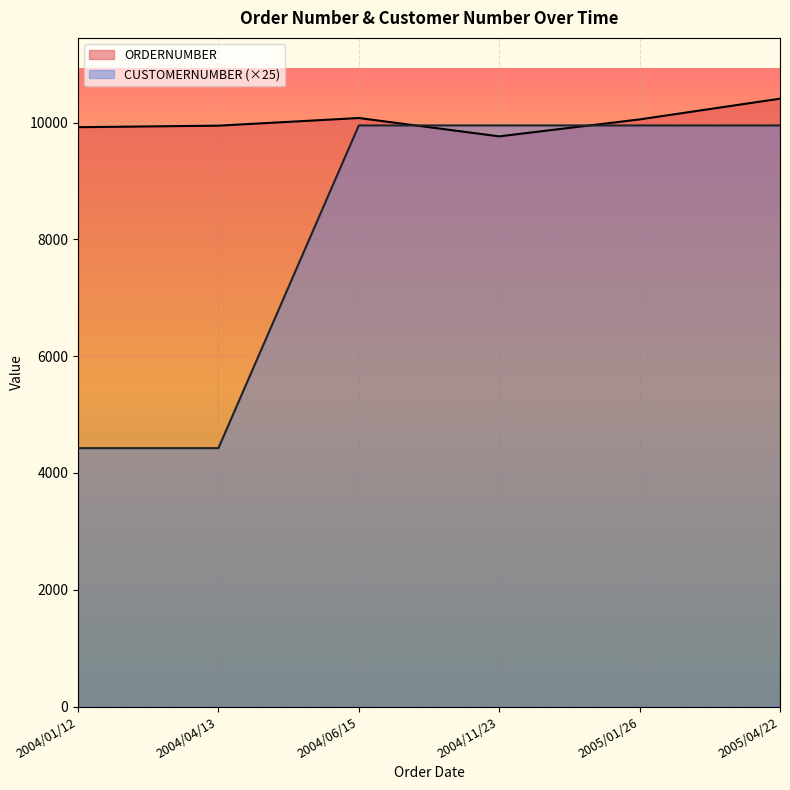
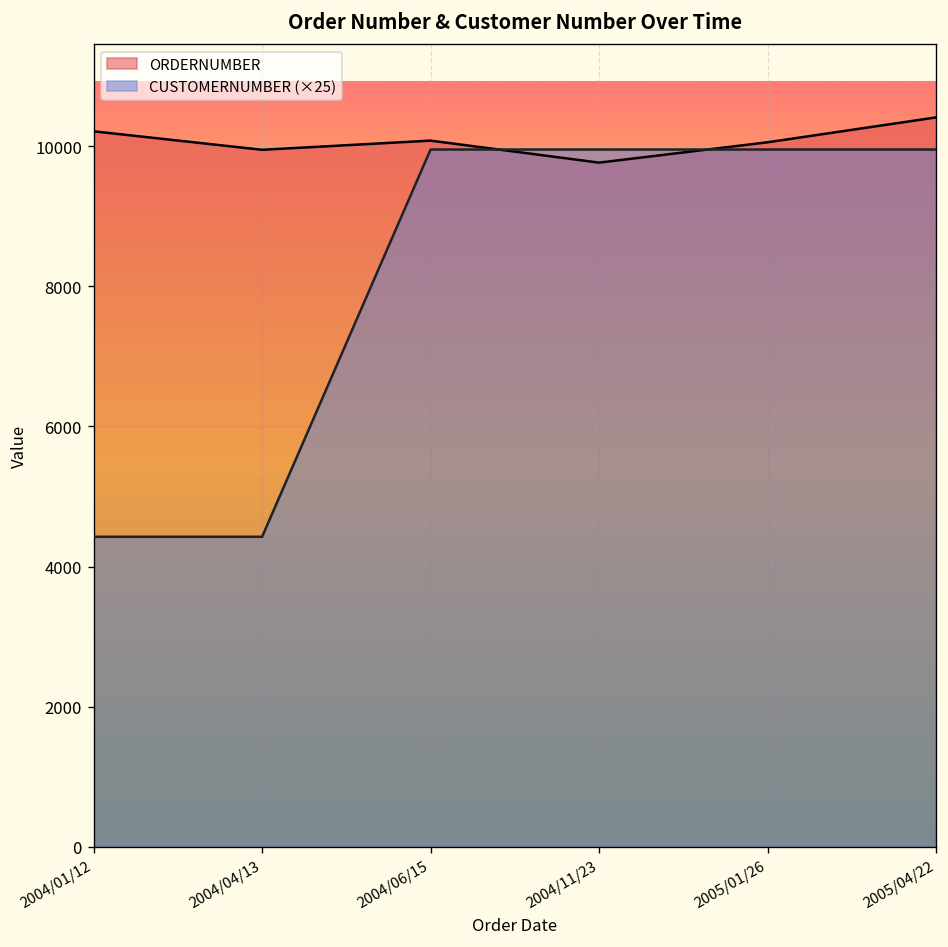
  {
    "ORDERNUMBER": {
-     "2004/01/12": 9900,
+     "2004/01/12": 10200,
      "2004/04/13": 9900,
      "2004/06/15": 10100,
      "2004/11/23": 9800,
      "2005/01/26": 10100,
      "2005/04/22": 10400
    },
    "CUSTOMERNUMBER (×25)": {
      "2004/01/12": 4400,
      "2004/04/13": 4400,
      "2004/06/15": 10000,
      "2004/11/23": 10000,
      "2005/01/26": 10000,
      "2005/04/22": 10000
    }
  }
